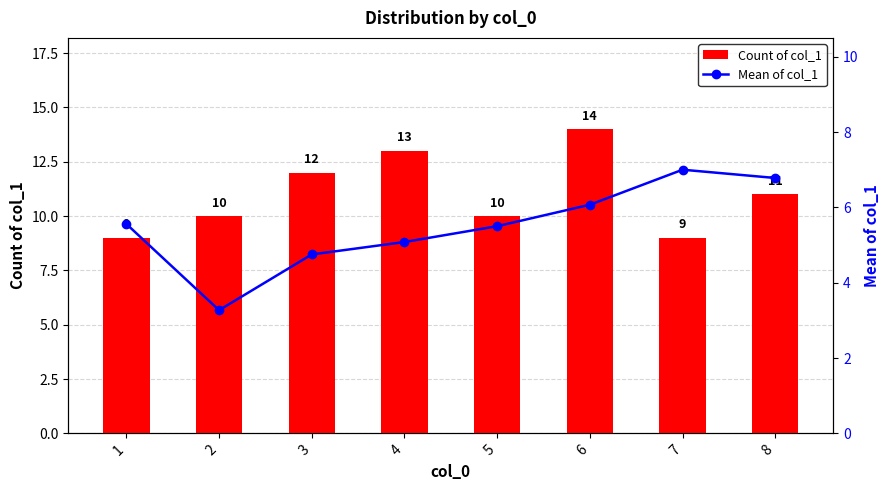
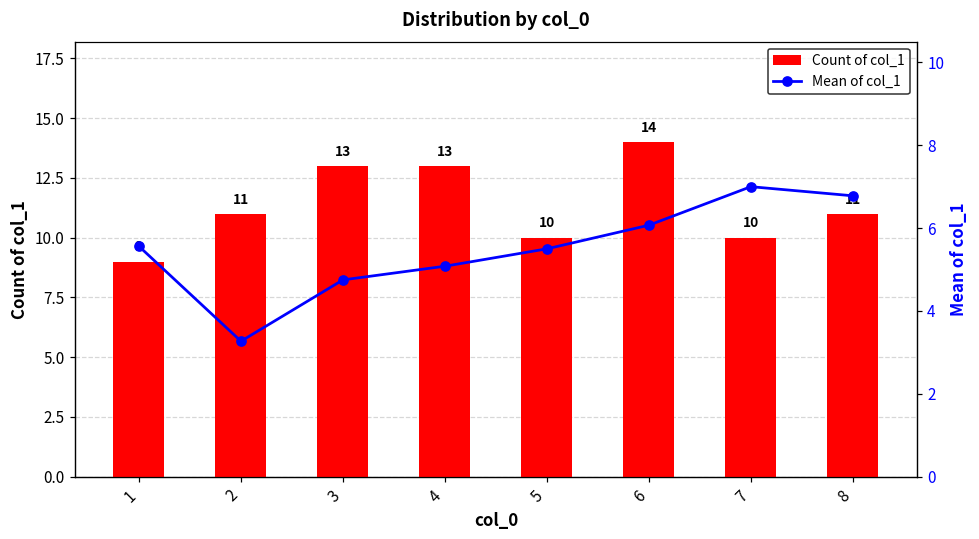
  {
    "Count of col_1": {
-     "2": 10,
-     "3": 12,
+     "2": 11,
+     "3": 13,
      "4": 13,
      "5": 10,
      "6": 14,
-     "7": 9
+     "7": 10
    }
  }
